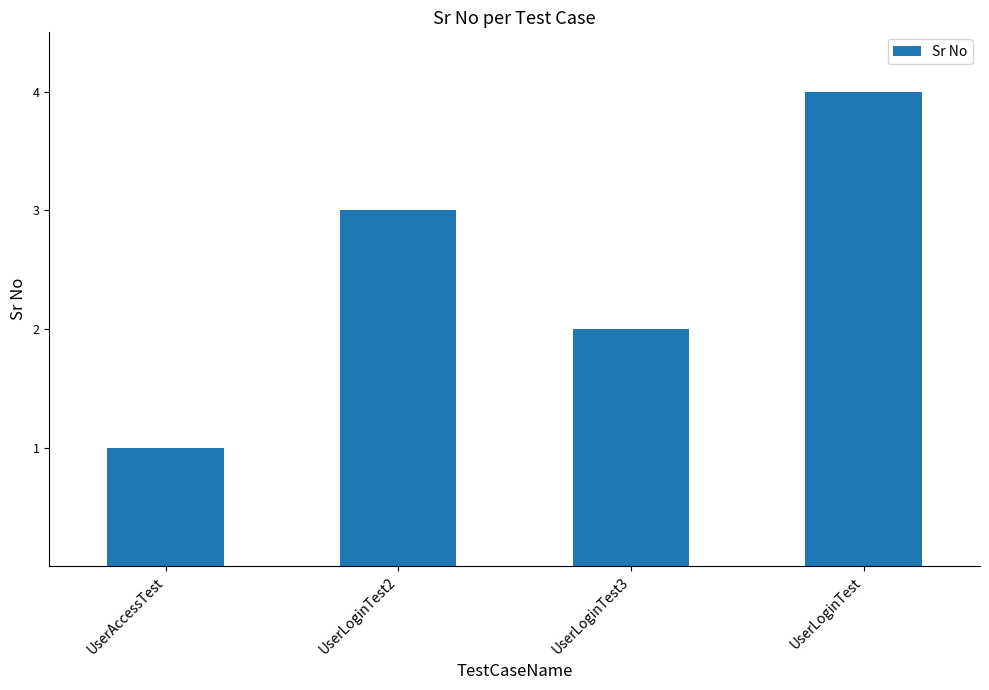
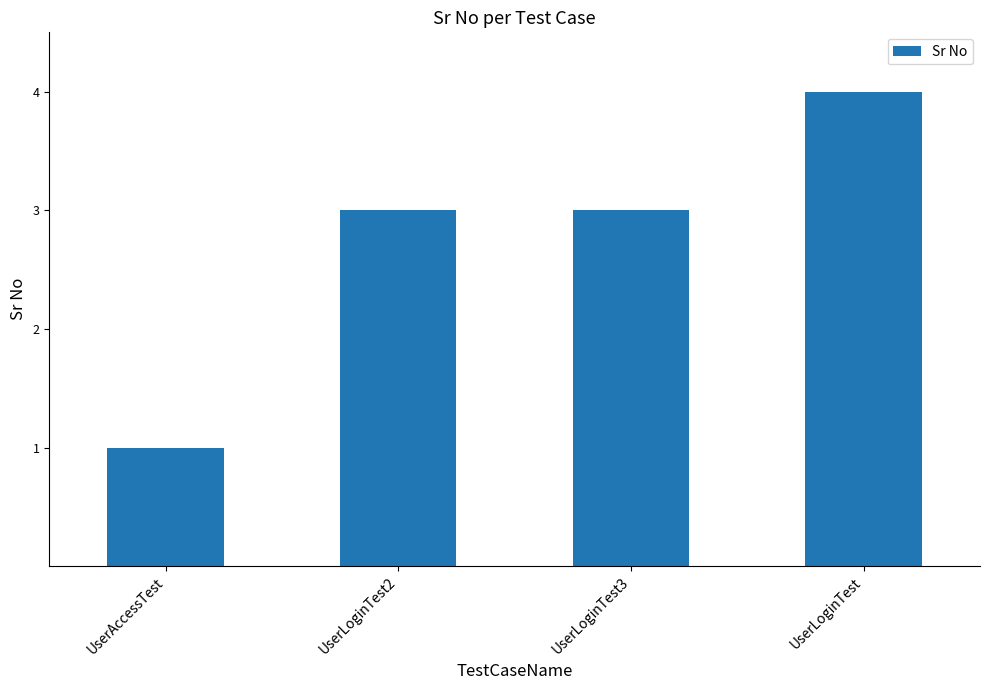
  {
    "UserAccessTest": 1,
    "UserLoginTest2": 3,
-   "UserLoginTest3": 2,
+   "UserLoginTest3": 3,
    "UserLoginTest": 4
  }
